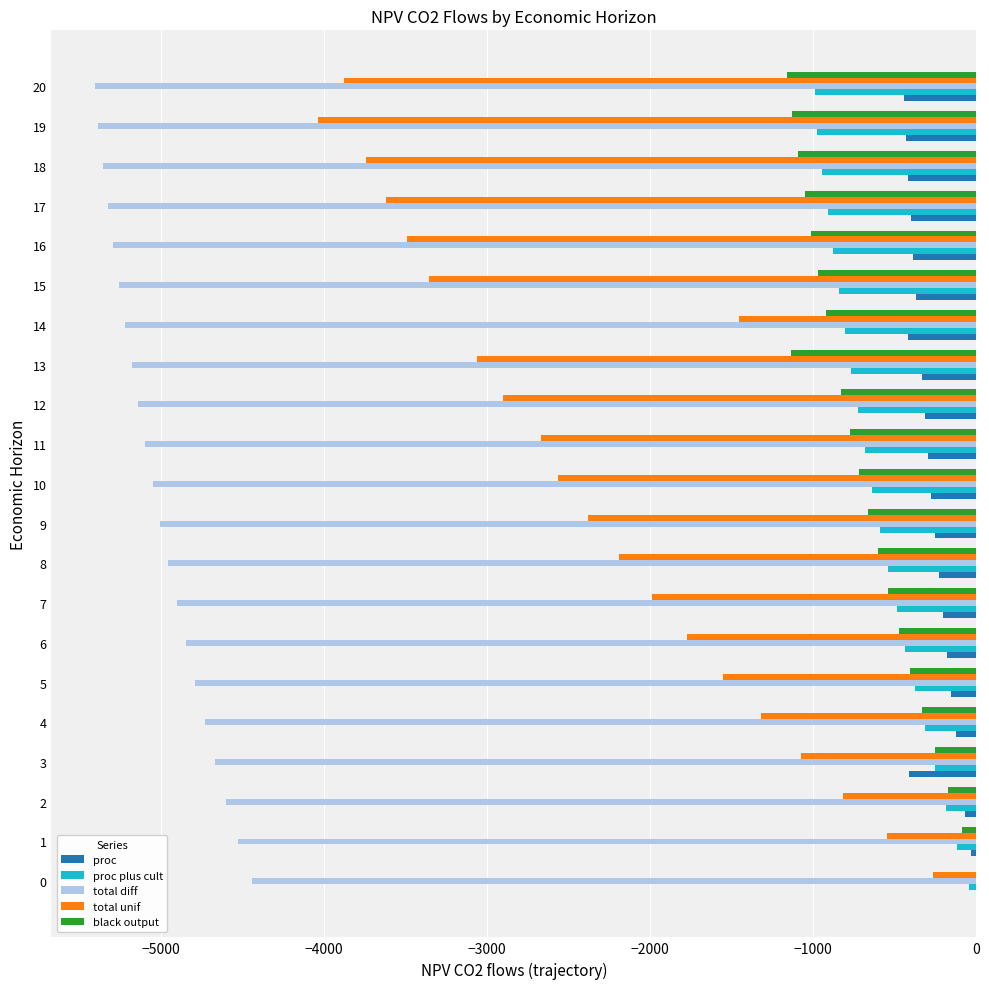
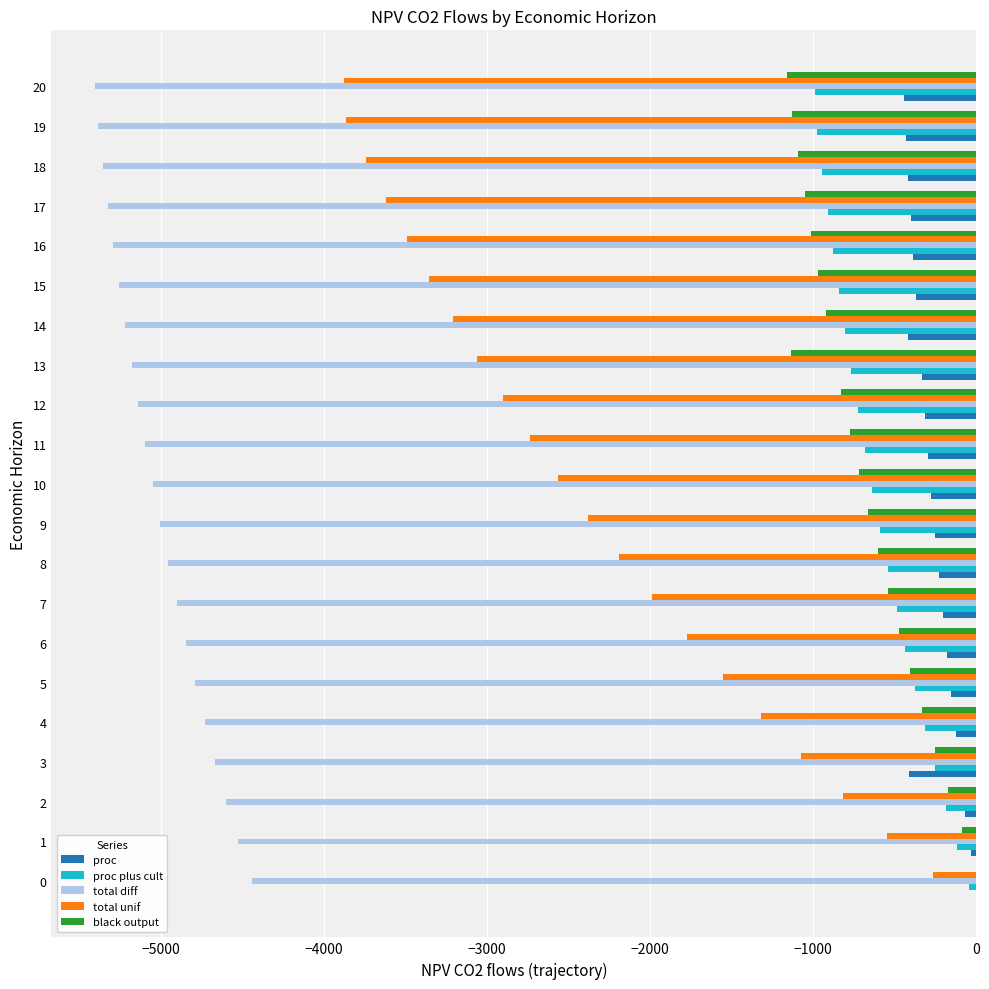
  {
    "proc": {
      "20": -440,
      "19": -430,
      "18": -420,
      "17": -400,
      "16": -390,
      "15": -370,
      "14": -420,
      "13": -330,
      "12": -320,
      "11": -300,
      "10": -270,
      "9": -250,
      "8": -230,
      "7": -210,
      "6": -180,
      "5": -150,
      "4": -130,
      "3": -410,
      "2": -70,
      "1": -30,
      "0": 0
    },
    "proc plus cult": {
      "20": -990,
      "19": -970,
      "18": -940,
      "17": -910,
      "16": -880,
      "15": -840,
      "14": -810,
      "13": -770,
      "12": -730,
      "11": -680,
      "10": -640,
      "9": -590,
      "8": -540,
      "7": -490,
      "6": -430,
      "5": -380,
      "4": -320,
      "3": -250,
      "2": -190,
      "1": -120,
      "0": -40
    },
    "total diff": {
      "20": -5400,
      "19": -5390,
      "18": -5360,
      "17": -5330,
      "16": -5290,
      "15": -5260,
      "14": -5220,
      "13": -5180,
      "12": -5140,
      "11": -5100,
      "10": -5050,
      "9": -5010,
      "8": -4960,
      "7": -4900,
      "6": -4850,
      "5": -4790,
      "4": -4730,
      "3": -4670,
      "2": -4600,
      "1": -4530,
      "0": -4440
    },
    "total unif": {
      "20": -3880,
-     "19": -4040,
+     "19": -3860,
      "18": -3750,
      "17": -3620,
      "16": -3490,
      "15": -3360,
-     "14": -1450,
+     "14": -3210,
      "13": -3060,
      "12": -2900,
-     "11": -2670,
+     "11": -2740,
      "10": -2560,
      "9": -2380,
      "8": -2190,
      "7": -1990,
      "6": -1780,
      "5": -1550,
      "4": -1320,
      "3": -1070,
      "2": -820,
      "1": -550,
      "0": -260
    },
    "black output": {
      "20": -1160,
      "19": -1130,
      "18": -1090,
      "17": -1050,
      "16": -1010,
      "15": -970,
      "14": -920,
      "13": -1130,
      "12": -830,
      "11": -770,
      "10": -720,
      "9": -660,
      "8": -600,
      "7": -540,
      "6": -470,
      "5": -400,
      "4": -330,
      "3": -250,
      "2": -170,
      "1": -90,
      "0": 0
    }
  }
